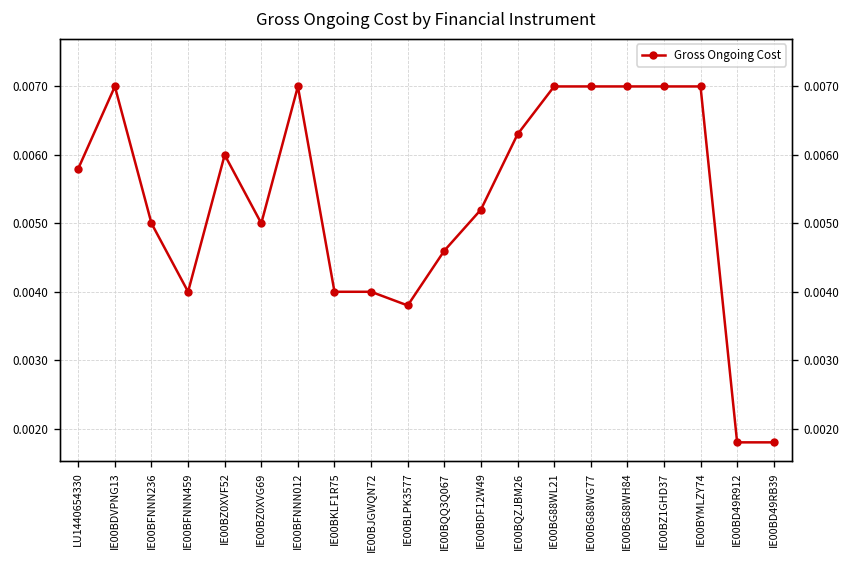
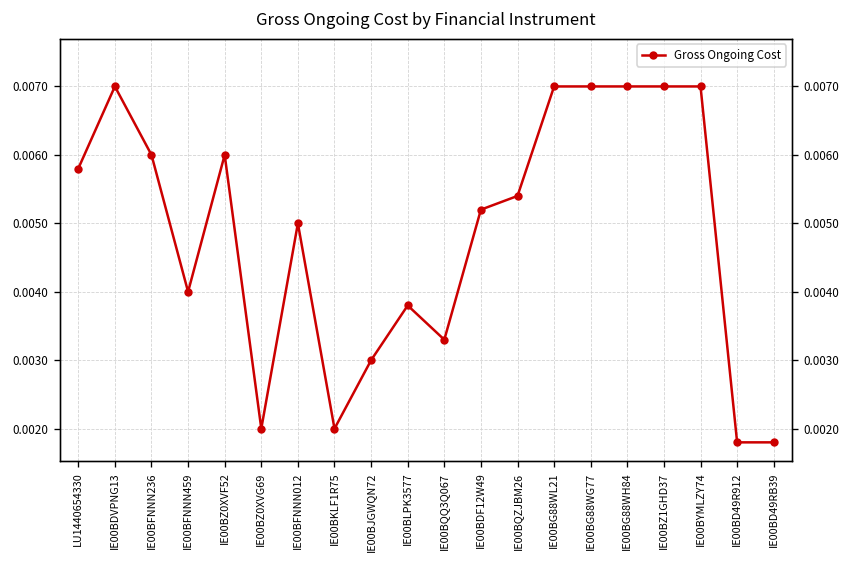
  {
    "LU1440654330": 0.0058,
    "IE00BDVPNG13": 0.0070,
-   "IE00BFNNN236": 0.005,
+   "IE00BFNNN236": 0.006,
    "IE00BFNNN459": 0.0040,
    "IE00BZ0XVF52": 0.0060,
-   "IE00BZ0XVG69": 0.005,
-   "IE00BFNNN012": 0.007,
-   "IE00BKLF1R75": 0.004,
-   "IE00BJGWQN72": 0.004,
+   "IE00BZ0XVG69": 0.002,
+   "IE00BFNNN012": 0.005,
+   "IE00BKLF1R75": 0.002,
+   "IE00BJGWQN72": 0.003,
    "IE00BLPK3577": 0.0038,
-   "IE00BQQ3Q067": 0.0046,
+   "IE00BQQ3Q067": 0.0033,
    "IE00BDF12W49": 0.0052,
-   "IE00BQZJBM26": 0.0063,
+   "IE00BQZJBM26": 0.0054,
    "IE00BG88WL21": 0.0070,
    "IE00BG88WG77": 0.0070,
    "IE00BG88WH84": 0.0070,
    "IE00BZ1GHD37": 0.0070,
    "IE00BYMLZY74": 0.0070,
    "IE00BD49R912": 0.0018,
    "IE00BD49RB39": 0.0018
  }
